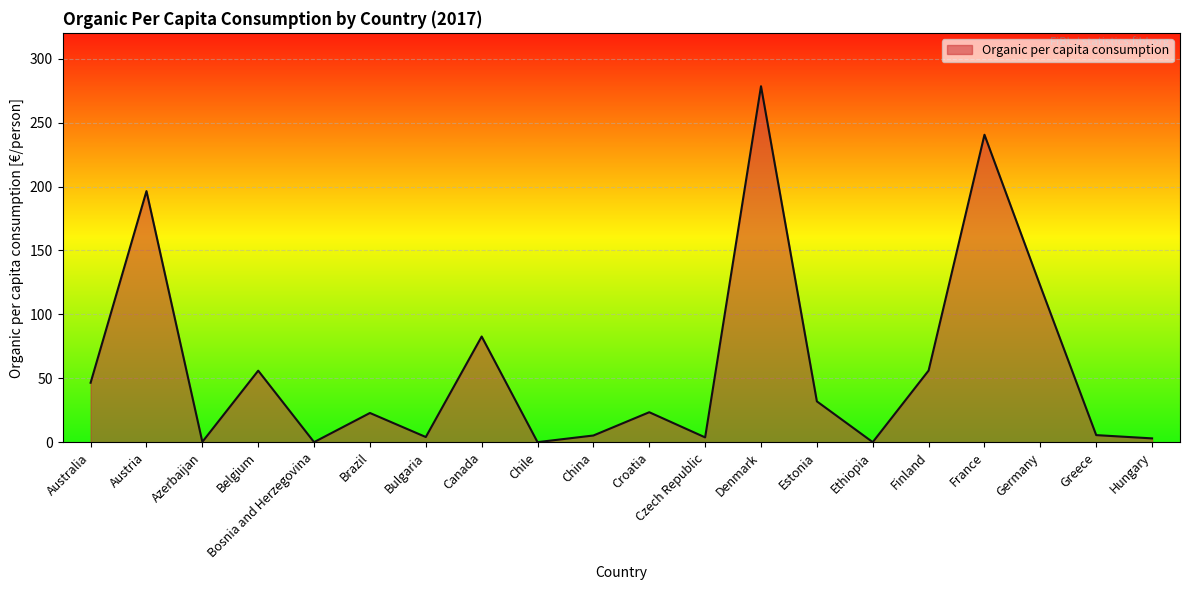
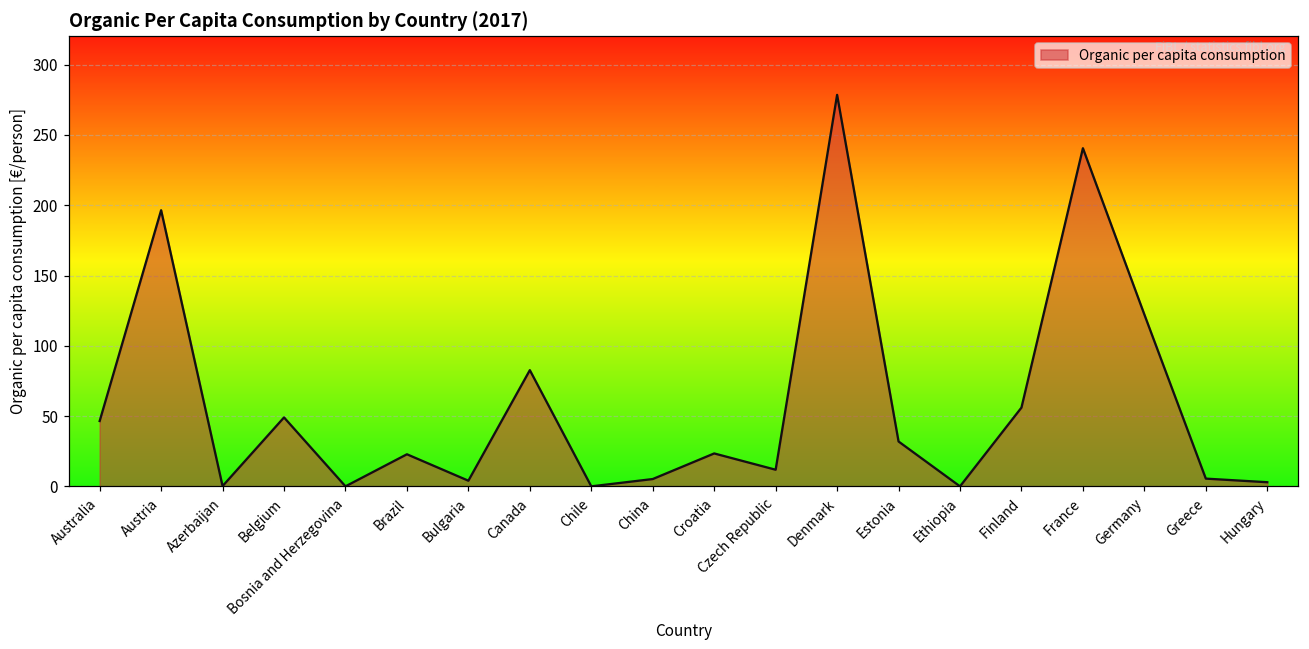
  {
    "Australia": 47,
    "Austria": 196,
    "Azerbaijan": 0,
-   "Belgium": 56,
+   "Belgium": 49,
    "Bosnia and Herzegovina": 0,
    "Brazil": 23,
    "Bulgaria": 4,
    "Canada": 83,
    "Chile": 0,
    "China": 5,
    "Croatia": 24,
-   "Czech Republic": 4,
+   "Czech Republic": 12,
    "Denmark": 278,
    "Estonia": 32,
    "Ethiopia": 0,
    "Finland": 56,
    "France": 241,
    "Germany": 122,
    "Greece": 6,
    "Hungary": 3
  }
